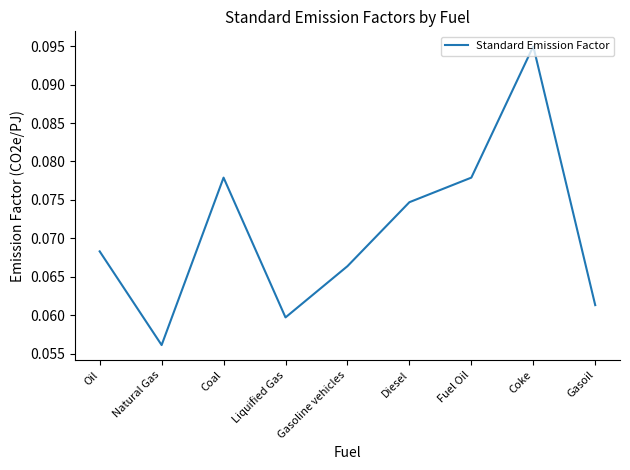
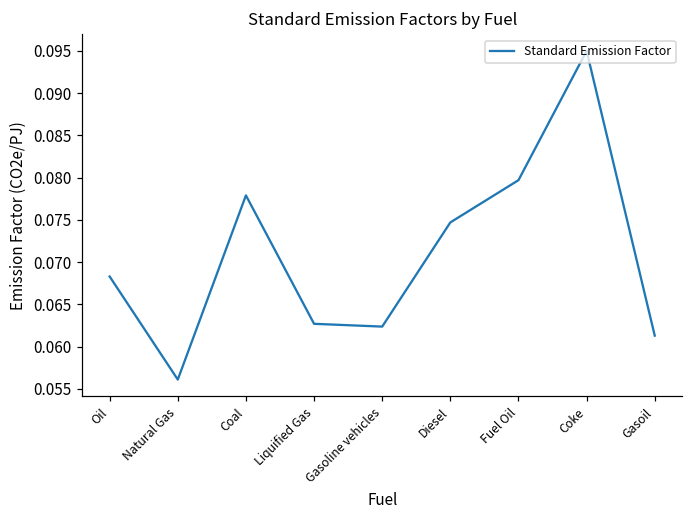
  {
    "Oil": 0.068,
    "Natural Gas": 0.056,
    "Coal": 0.078,
-   "Liquified Gas": 0.060,
-   "Gasoline vehicles": 0.066,
+   "Liquified Gas": 0.063,
+   "Gasoline vehicles": 0.062,
    "Diesel": 0.075,
-   "Fuel Oil": 0.078,
+   "Fuel Oil": 0.080,
    "Gasoil": 0.061
  }
